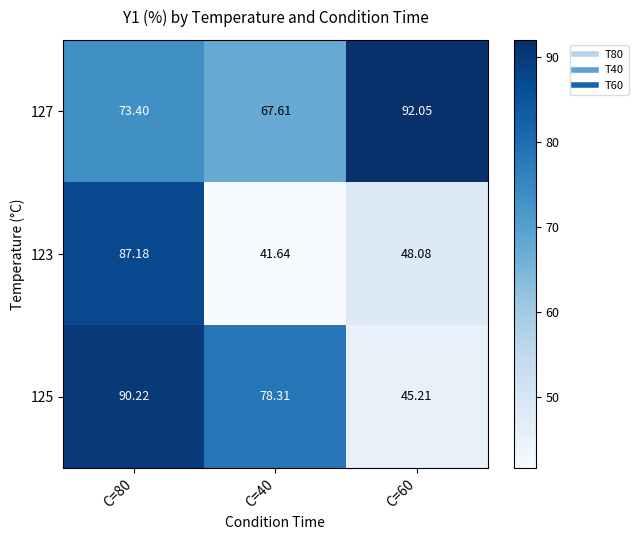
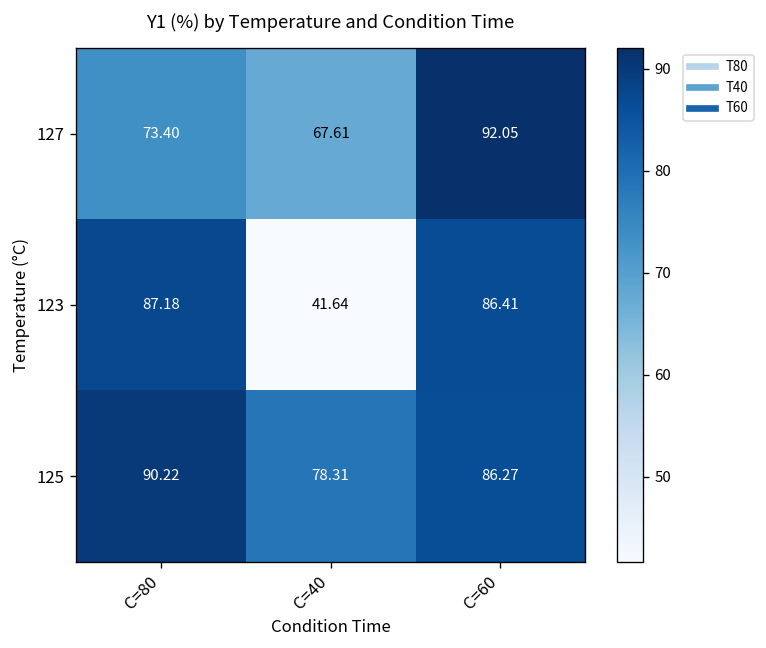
  {
    "127": {
      "C=80": 73.40,
      "C=40": 67.61,
      "C=60": 92.05
    },
    "123": {
      "C=80": 87.18,
      "C=40": 41.64,
-     "C=60": 48.08
+     "C=60": 86.41
    },
    "125": {
      "C=80": 90.22,
      "C=40": 78.31,
-     "C=60": 45.21
+     "C=60": 86.27
    }
  }
